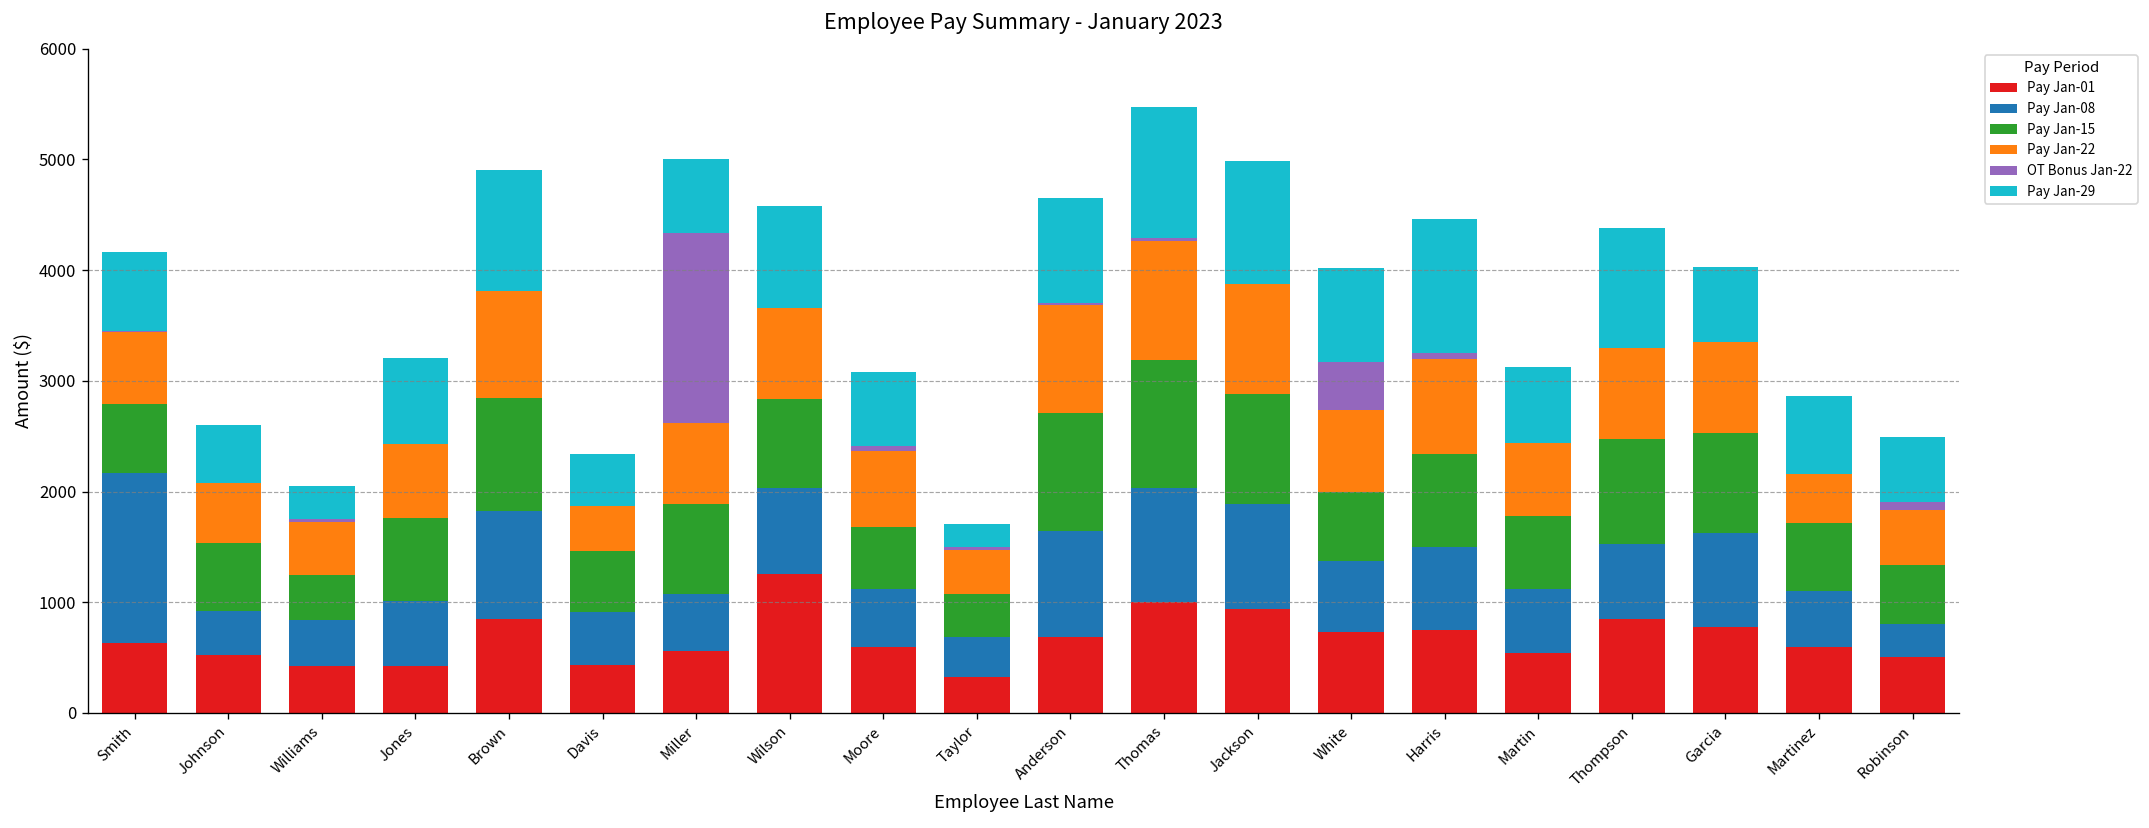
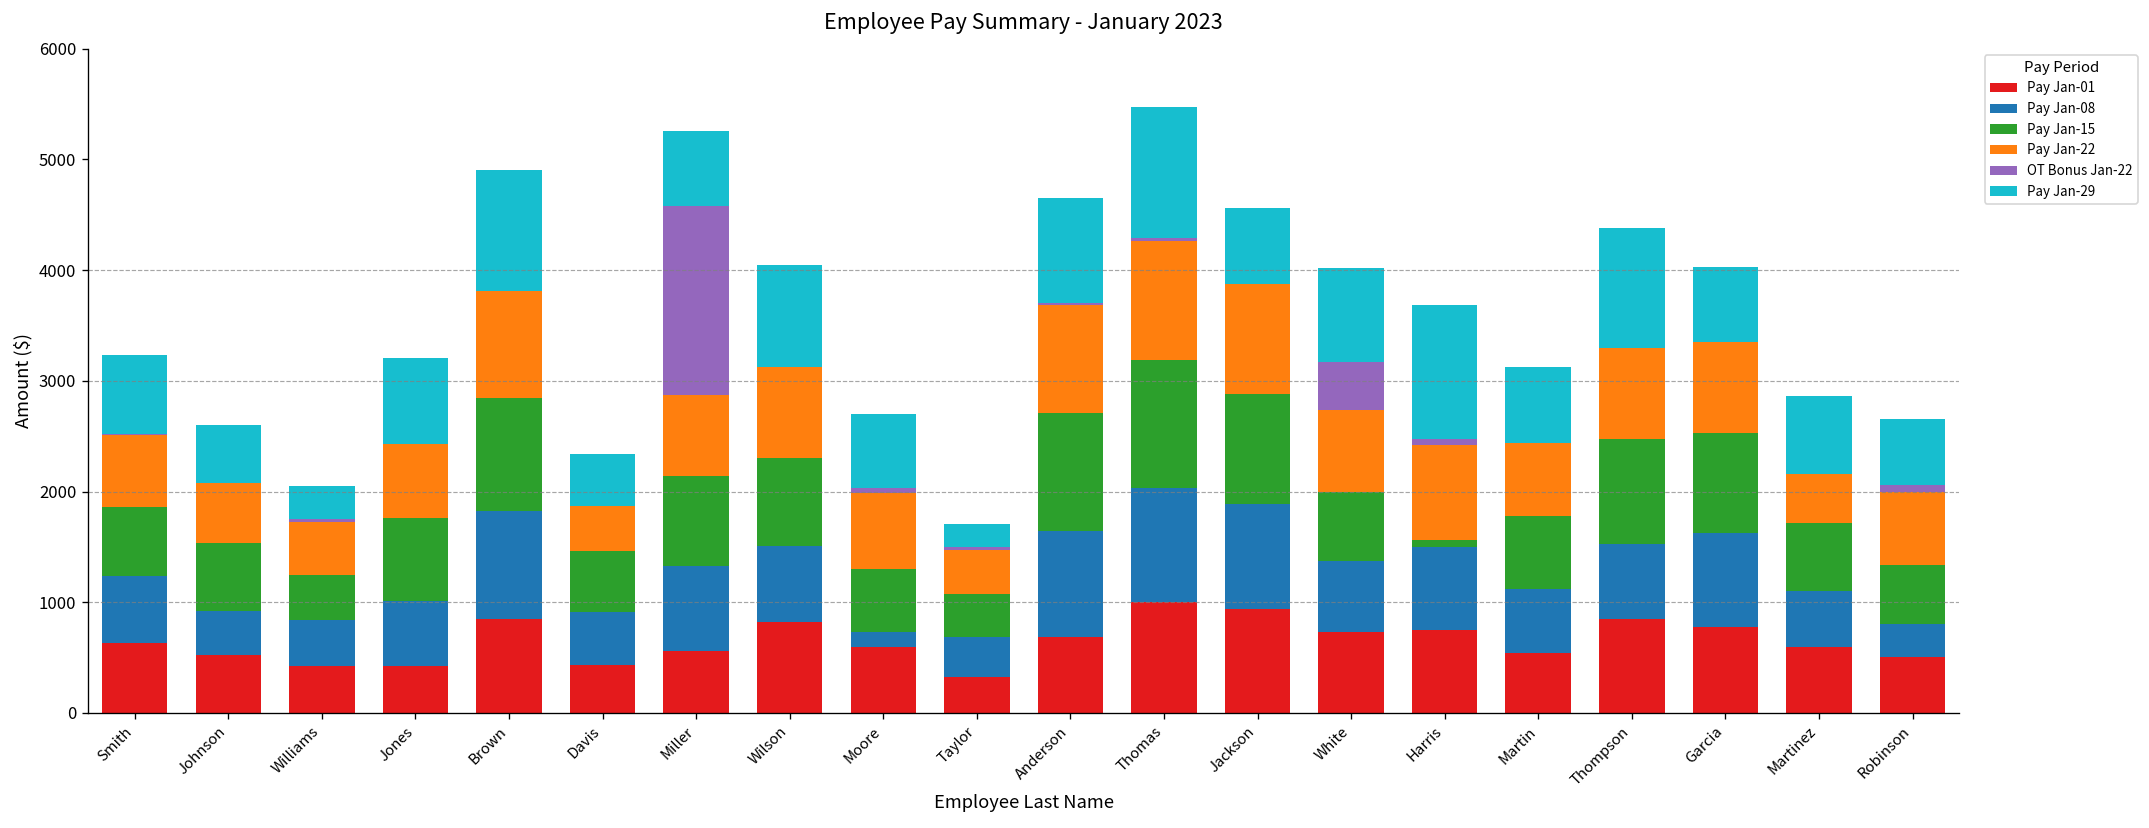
  {
    "Pay Jan-01": {
      "Smith": 600,
      "Johnson": 500,
      "Williams": 400,
      "Jones": 400,
      "Brown": 900,
      "Davis": 400,
      "Miller": 600,
-     "Wilson": 1300,
+     "Wilson": 800,
      "Moore": 600,
      "Taylor": 300,
      "Anderson": 700,
      "Thomas": 1000,
      "Jackson": 900,
      "White": 700,
      "Harris": 700,
      "Martin": 500,
      "Thompson": 800,
      "Garcia": 800,
      "Martinez": 600,
      "Robinson": 500
    },
    "Pay Jan-08": {
-     "Smith": 1500,
+     "Smith": 600,
      "Johnson": 400,
      "Williams": 400,
      "Jones": 600,
      "Brown": 1000,
      "Davis": 500,
-     "Miller": 500,
-     "Wilson": 800,
-     "Moore": 500,
+     "Miller": 800,
+     "Wilson": 700,
+     "Moore": 100,
      "Taylor": 400,
      "Anderson": 1000,
      "Thomas": 1000,
      "Jackson": 900,
      "White": 600,
      "Harris": 700,
      "Martin": 600,
      "Thompson": 700,
      "Garcia": 800,
      "Martinez": 500,
      "Robinson": 300
    },
    "Pay Jan-15": {
      "Smith": 600,
      "Johnson": 600,
      "Williams": 400,
      "Jones": 800,
      "Brown": 1000,
      "Davis": 500,
      "Miller": 800,
      "Wilson": 800,
      "Moore": 600,
      "Taylor": 400,
      "Anderson": 1100,
      "Thomas": 1200,
      "Jackson": 1000,
      "White": 600,
-     "Harris": 800,
+     "Harris": 100,
      "Martin": 700,
      "Thompson": 900,
      "Garcia": 900,
      "Martinez": 600,
      "Robinson": 500
    },
    "Pay Jan-22": {
      "Smith": 700,
      "Johnson": 500,
      "Williams": 500,
      "Jones": 700,
      "Brown": 1000,
      "Davis": 400,
      "Miller": 700,
      "Wilson": 800,
      "Moore": 700,
      "Taylor": 400,
      "Anderson": 1000,
      "Thomas": 1100,
      "Jackson": 1000,
      "White": 700,
      "Harris": 900,
      "Martin": 700,
      "Thompson": 800,
      "Garcia": 800,
      "Martinez": 400,
-     "Robinson": 500
+     "Robinson": 700
    },
    "OT Bonus Jan-22": {
      "Johnson": 0,
      "Jones": 0,
      "Brown": 0,
      "Davis": 0,
      "Miller": 1700,
      "Wilson": 0,
      "Moore": 0,
      "Jackson": 0,
      "White": 400,
      "Harris": 100,
      "Martin": 0,
      "Thompson": 0,
      "Garcia": 0,
      "Martinez": 0,
      "Robinson": 100
    },
    "Pay Jan-29": {
      "Smith": 700,
      "Johnson": 500,
      "Williams": 300,
      "Jones": 800,
      "Brown": 1100,
      "Davis": 500,
      "Miller": 700,
      "Wilson": 900,
      "Moore": 700,
      "Taylor": 200,
      "Anderson": 1000,
      "Thomas": 1200,
-     "Jackson": 1100,
+     "Jackson": 700,
      "White": 900,
      "Harris": 1200,
      "Martin": 700,
      "Thompson": 1100,
      "Garcia": 700,
      "Martinez": 700,
      "Robinson": 600
    }
  }
